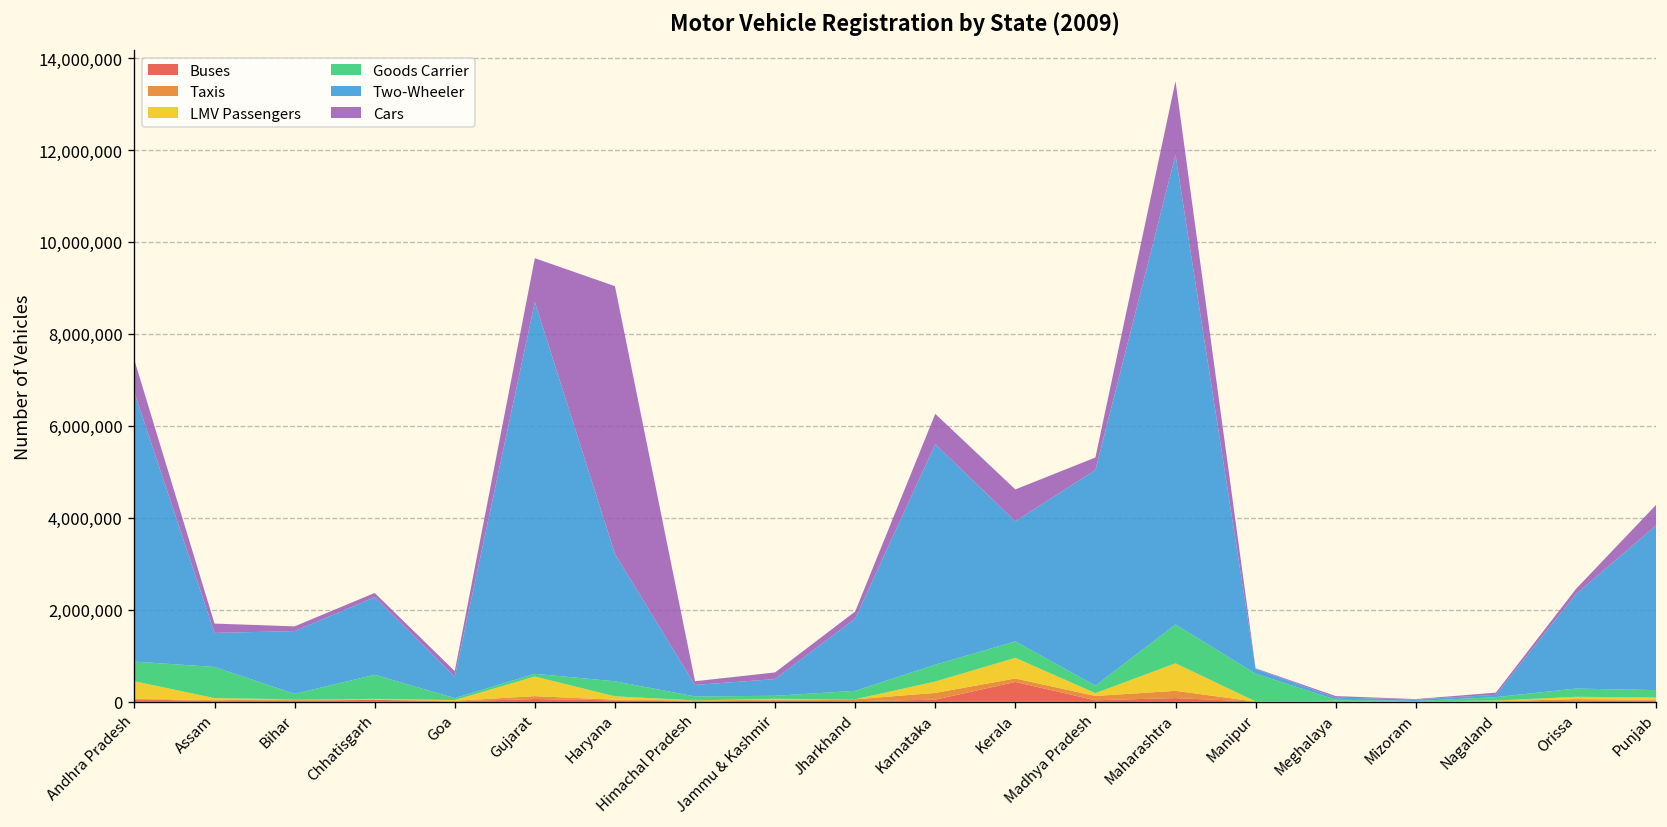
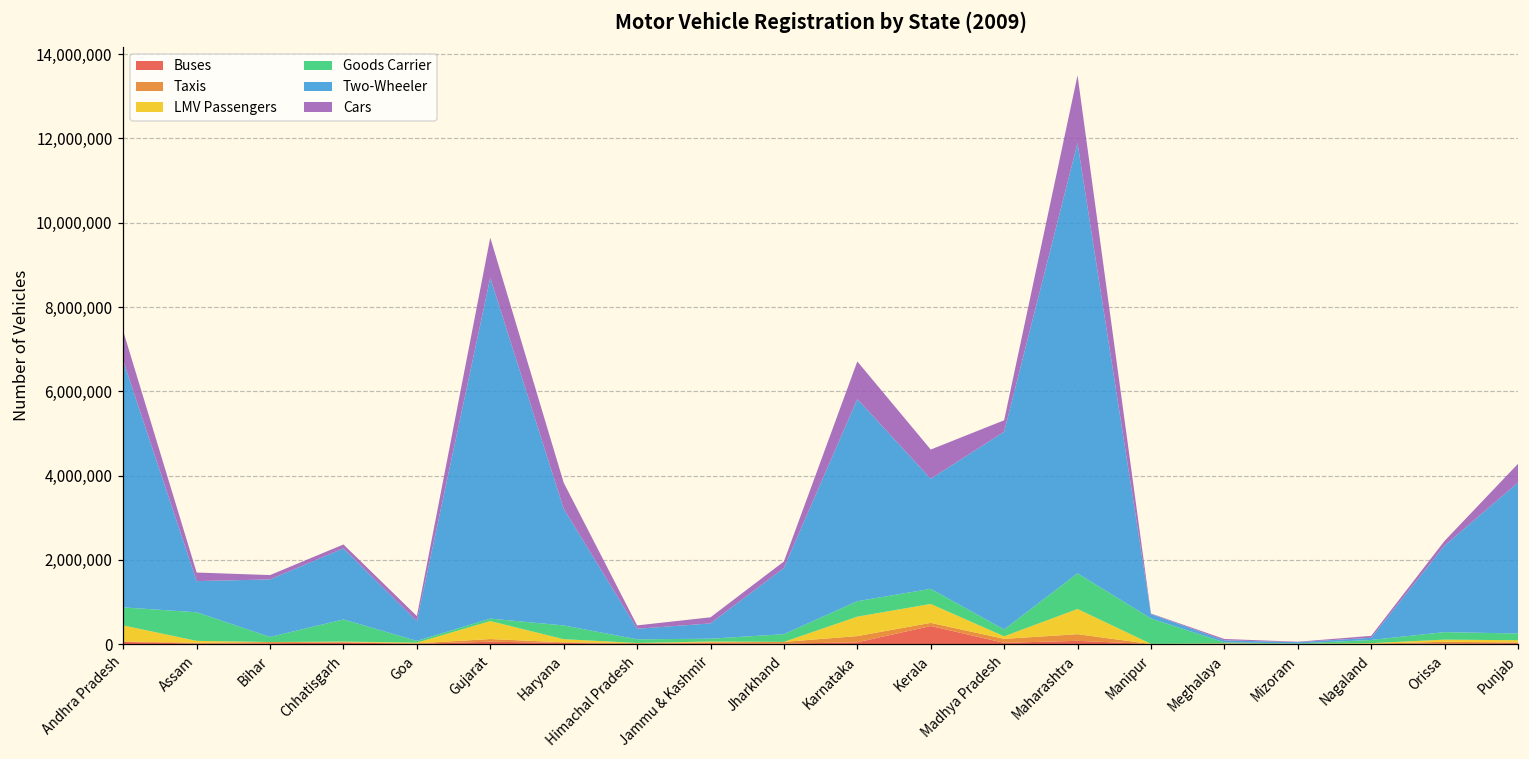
  {
    "LMV Passengers": {
      "Andhra Pradesh": "400,000",
      "Haryana": "100,000",
-     "Karnataka": "200,000",
+     "Karnataka": "500,000",
      "Kerala": "400,000",
      "Maharashtra": "600,000"
    },
    "Goods Carrier": {
      "Andhra Pradesh": "400,000",
      "Assam": "700,000",
      "Bihar": "100,000",
      "Chhatisgarh": "500,000",
      "Haryana": "300,000",
      "Himachal Pradesh": "100,000",
      "Jharkhand": "200,000",
      "Karnataka": "400,000",
      "Kerala": "400,000",
      "Madhya Pradesh": "200,000",
      "Maharashtra": "800,000",
      "Manipur": "600,000",
      "Orissa": "200,000",
      "Punjab": "200,000"
    },
    "Two-Wheeler": {
      "Andhra Pradesh": "5,900,000",
      "Assam": "700,000",
      "Bihar": "1,400,000",
      "Chhatisgarh": "1,700,000",
      "Goa": "500,000",
      "Gujarat": "8,100,000",
      "Haryana": "2,800,000",
      "Himachal Pradesh": "200,000",
      "Jammu & Kashmir": "400,000",
      "Jharkhand": "1,600,000",
      "Karnataka": "4,800,000",
      "Kerala": "2,600,000",
      "Madhya Pradesh": "4,700,000",
      "Maharashtra": "10,200,000",
      "Orissa": "2,100,000",
      "Punjab": "3,600,000"
    },
    "Cars": {
      "Andhra Pradesh": "700,000",
      "Assam": "200,000",
      "Bihar": "100,000",
      "Chhatisgarh": "100,000",
      "Goa": "100,000",
      "Gujarat": "1,000,000",
-     "Haryana": "5,800,000",
+     "Haryana": "600,000",
      "Himachal Pradesh": "100,000",
      "Jammu & Kashmir": "100,000",
      "Jharkhand": "200,000",
-     "Karnataka": "700,000",
+     "Karnataka": "900,000",
      "Kerala": "700,000",
      "Madhya Pradesh": "300,000",
      "Maharashtra": "1,600,000",
      "Orissa": "100,000",
      "Punjab": "400,000"
    }
  }
